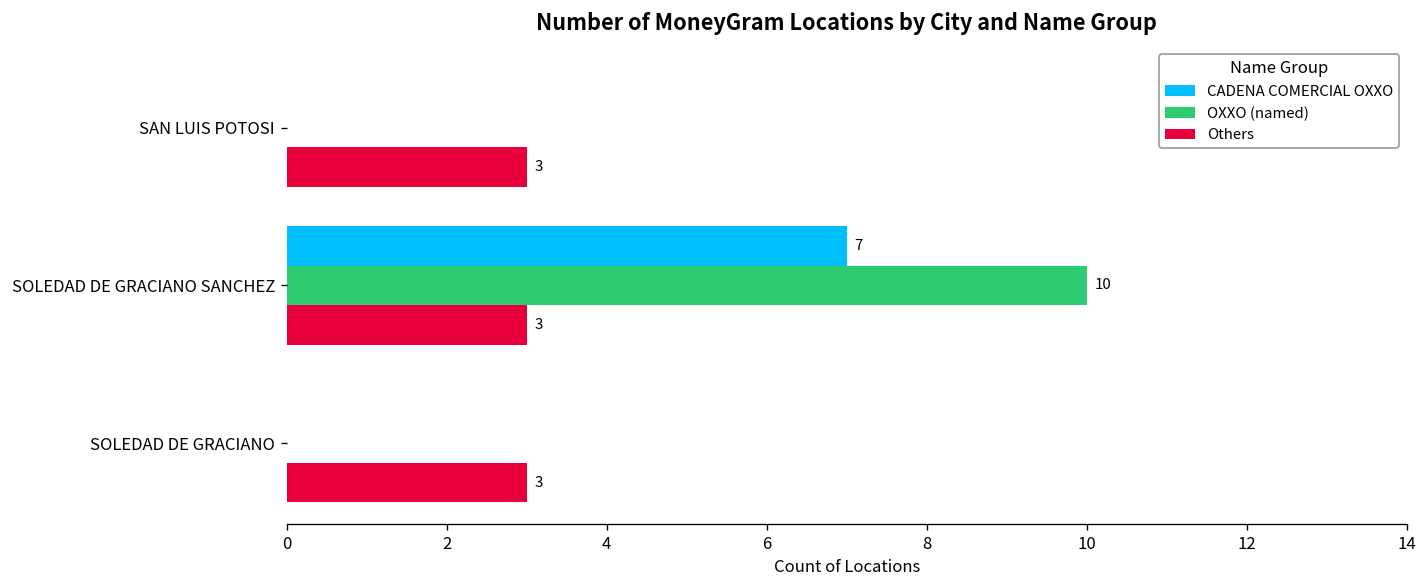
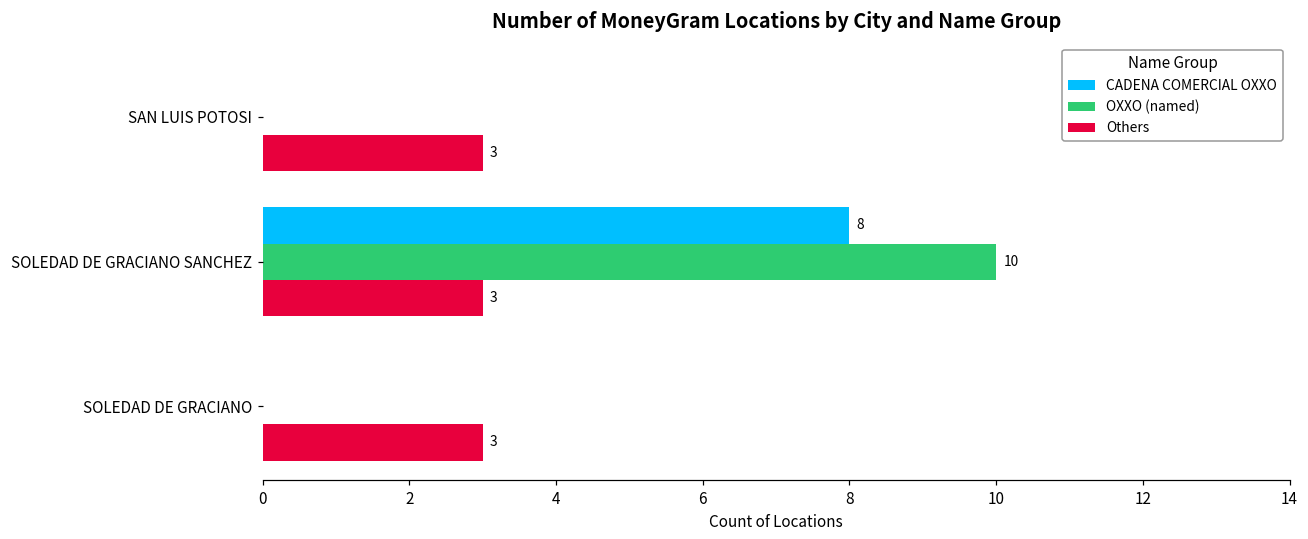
  {
    "CADENA COMERCIAL OXXO": {
-     "SOLEDAD DE GRACIANO SANCHEZ": 7
+     "SOLEDAD DE GRACIANO SANCHEZ": 8
    },
    "OXXO (named)": {
      "SOLEDAD DE GRACIANO SANCHEZ": 10
    },
    "Others": {
      "SAN LUIS POTOSI": 3,
      "SOLEDAD DE GRACIANO SANCHEZ": 3,
      "SOLEDAD DE GRACIANO": 3
    }
  }
